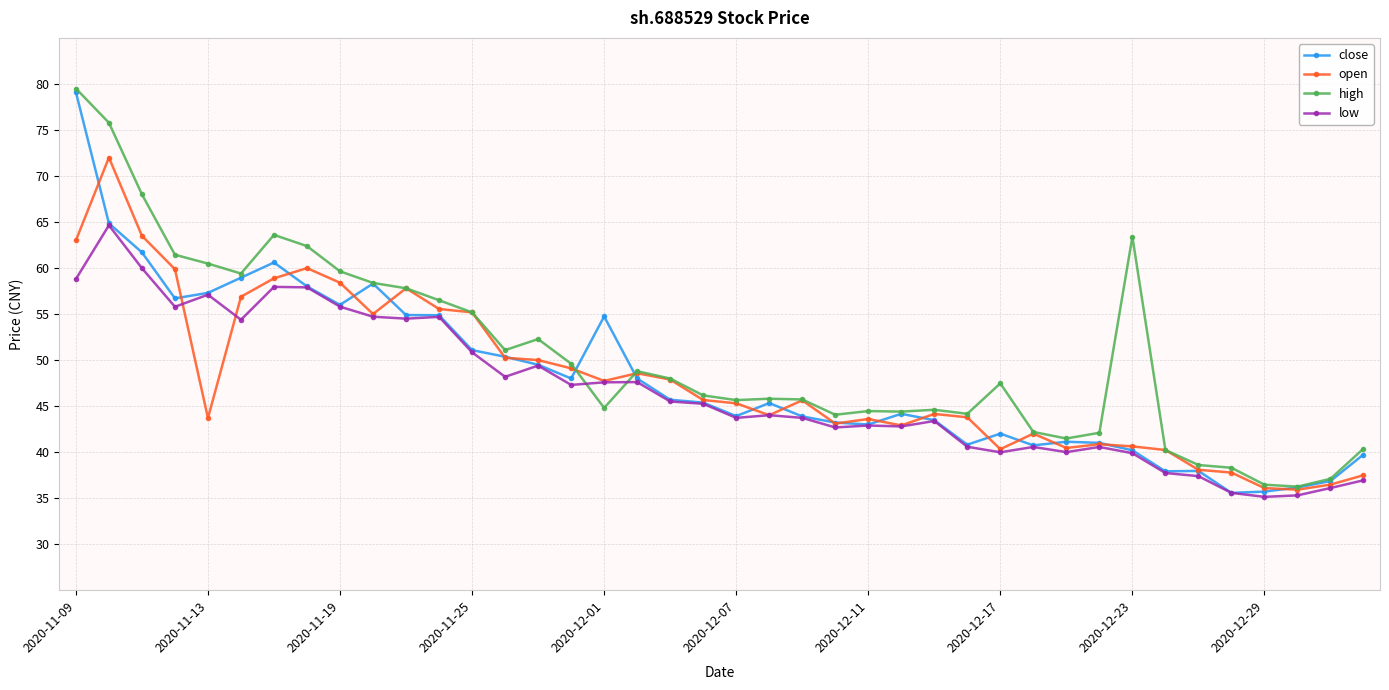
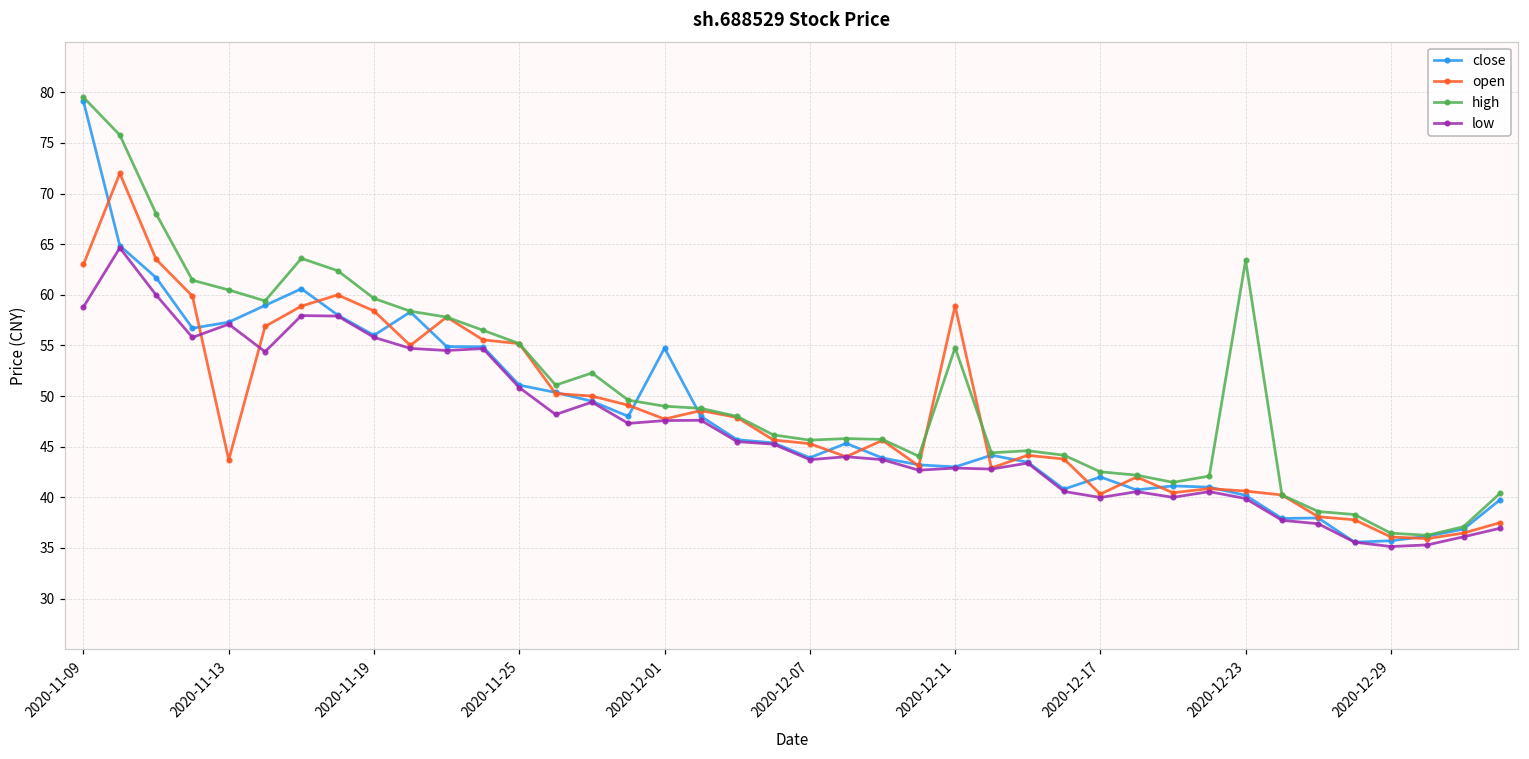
  {
    "close": {
      "2020-11-09": 79,
      "2020-12-01": 55,
      "2020-12-17": 42,
      "2020-12-23": 40,
      "2020-12-29": 36
    },
    "open": {
      "2020-11-09": 63,
      "2020-11-13": 44,
      "2020-11-19": 58,
      "2020-12-07": 45,
-     "2020-12-11": 44,
+     "2020-12-11": 59,
      "2020-12-17": 40,
      "2020-12-23": 41,
      "2020-12-29": 36
    },
    "high": {
      "2020-11-09": 80,
      "2020-11-13": 60,
      "2020-11-19": 60,
-     "2020-12-01": 45,
+     "2020-12-01": 49,
      "2020-12-07": 46,
-     "2020-12-11": 44,
-     "2020-12-17": 47,
+     "2020-12-11": 55,
+     "2020-12-17": 43,
      "2020-12-23": 63,
      "2020-12-29": 36
    },
    "low": {
      "2020-11-09": 59,
      "2020-12-17": 40,
      "2020-12-23": 40,
      "2020-12-29": 35
    }
  }
